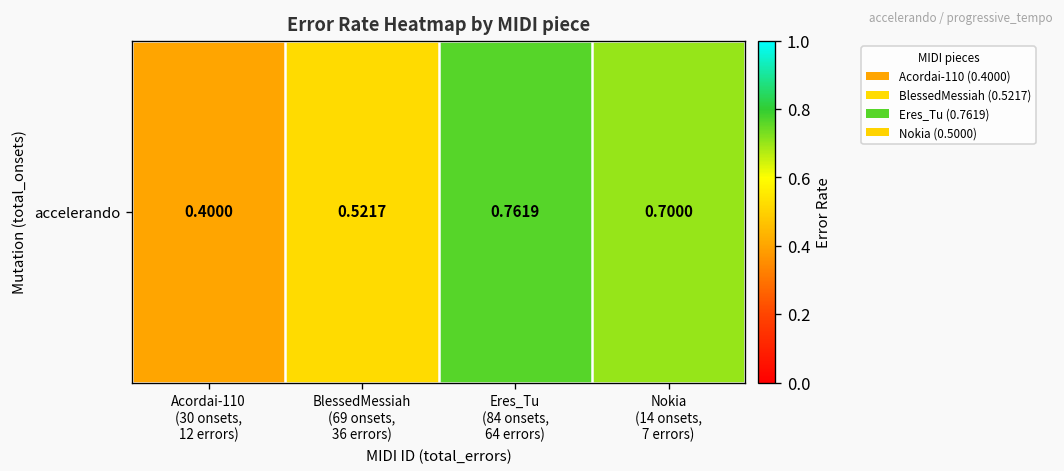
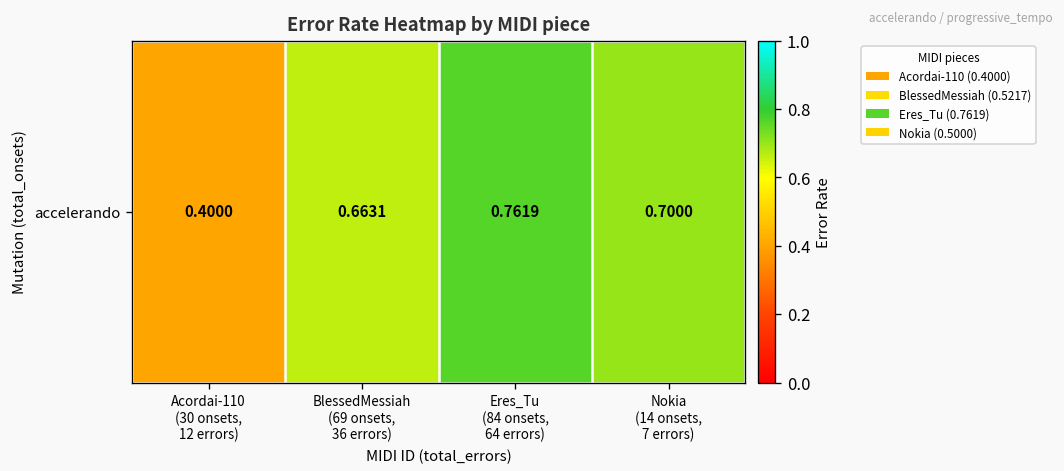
  {
    "accelerando": {
      "Acordai-110 (30 onsets, 12 errors)": 0.4000,
-     "BlessedMessiah (69 onsets, 36 errors)": 0.5217,
+     "BlessedMessiah (69 onsets, 36 errors)": 0.6631,
      "Eres_Tu (84 onsets, 64 errors)": 0.7619,
      "Nokia (14 onsets, 7 errors)": 0.7000
    }
  }
